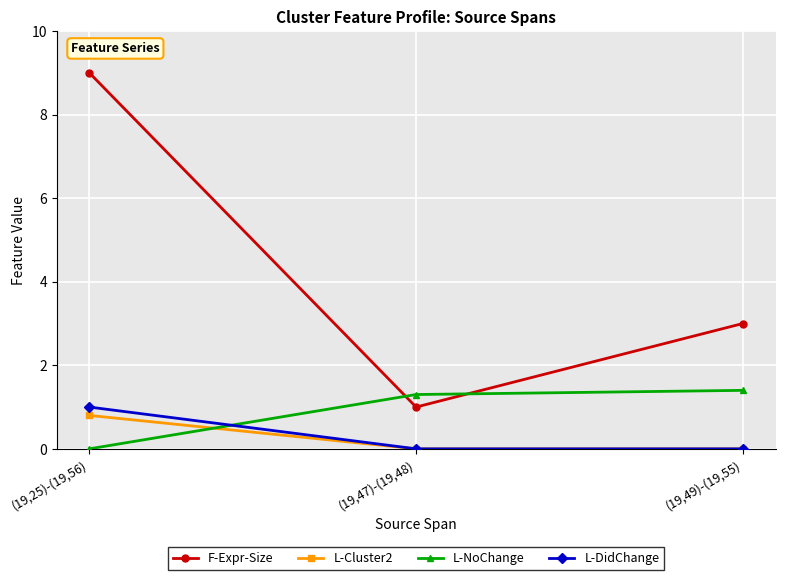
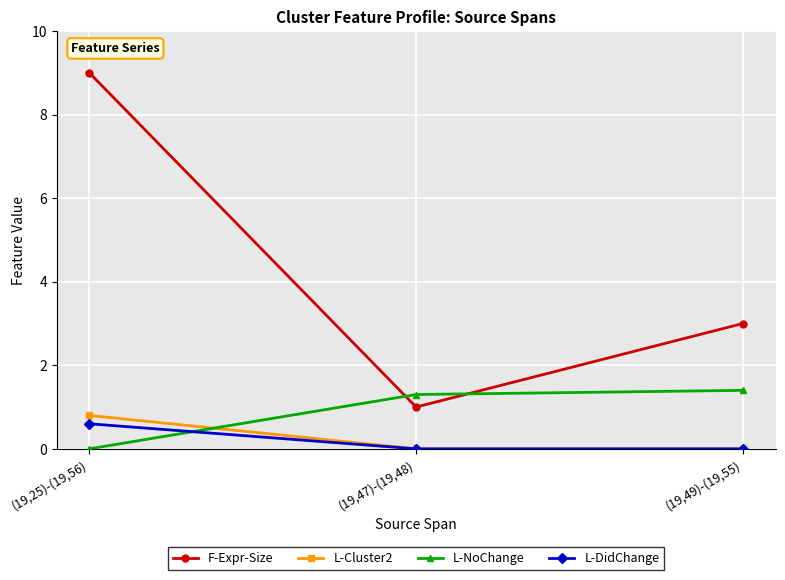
  {
    "F-Expr-Size": {
      "(19,25)-(19,56)": 9.0,
      "(19,47)-(19,48)": 1.0,
      "(19,49)-(19,55)": 3.0
    },
    "L-Cluster2": {
      "(19,25)-(19,56)": 0.8
    },
    "L-NoChange": {
      "(19,25)-(19,56)": 0.0,
      "(19,47)-(19,48)": 1.3,
      "(19,49)-(19,55)": 1.4
    },
    "L-DidChange": {
-     "(19,25)-(19,56)": 1.0
+     "(19,25)-(19,56)": 0.6
    }
  }
